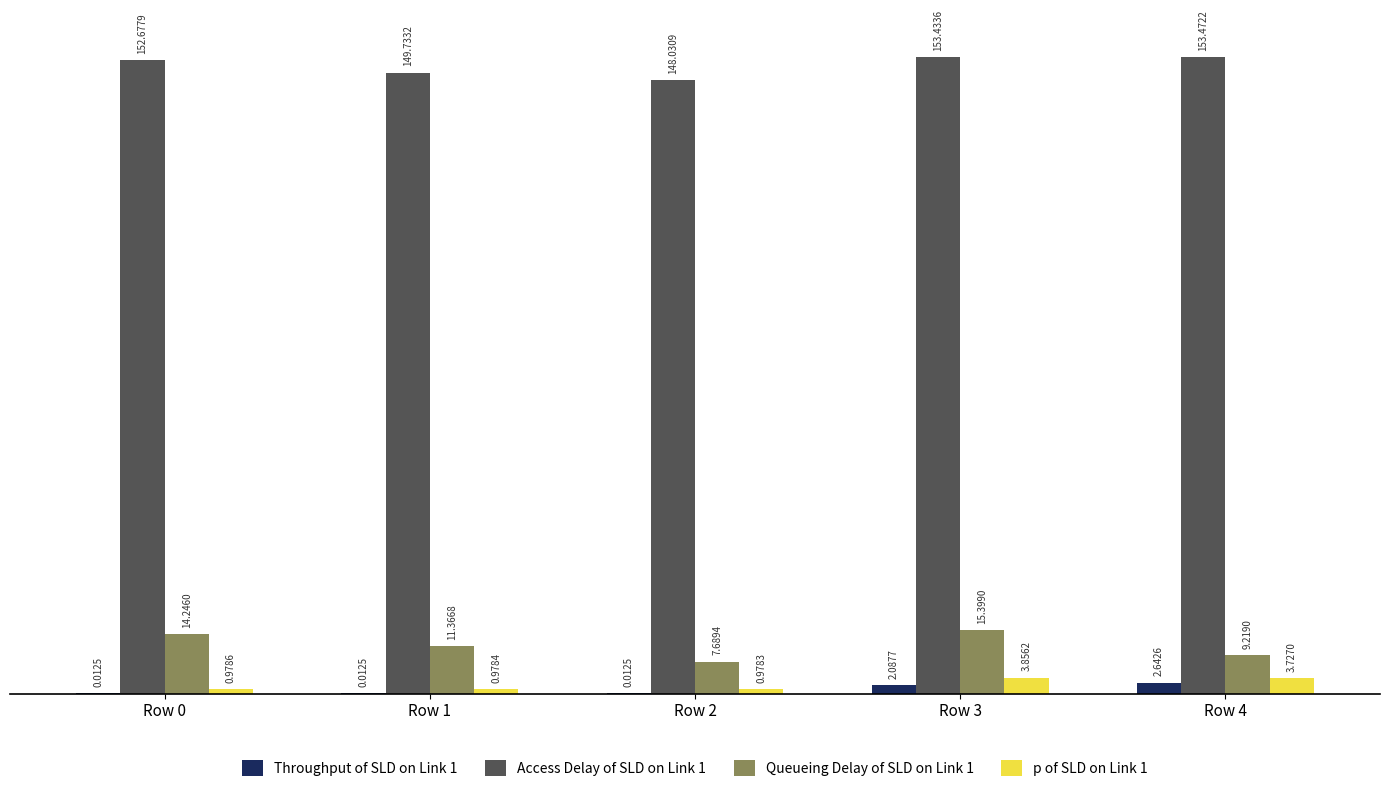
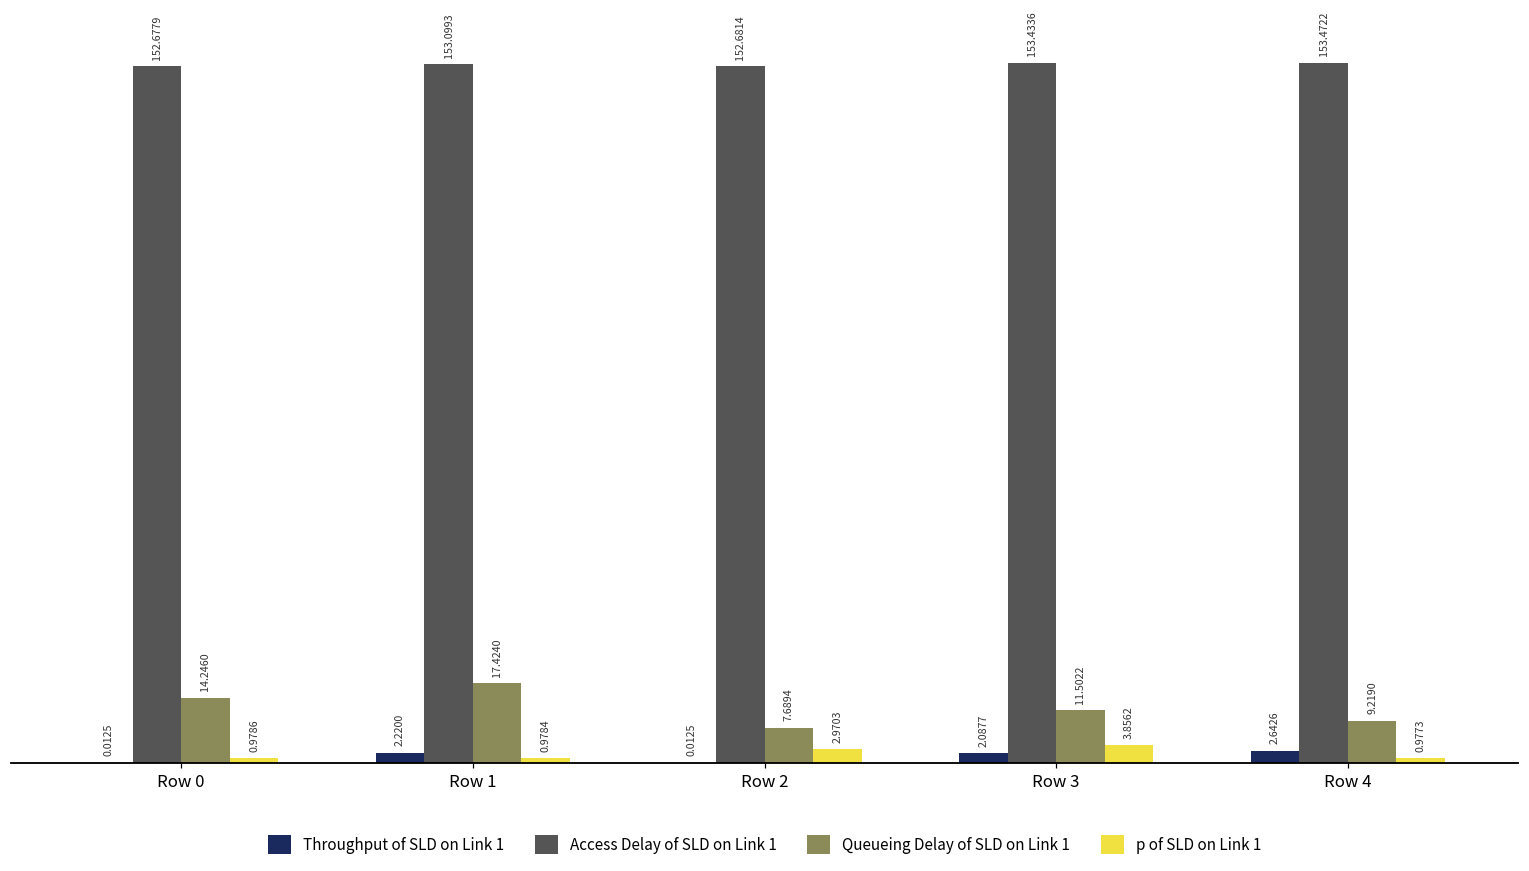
  {
    "Throughput of SLD on Link 1": {
      "Row 0": 0.0125,
-     "Row 1": 0.0125,
+     "Row 1": 2.2200,
      "Row 2": 0.0125,
      "Row 3": 2.0877,
      "Row 4": 2.6426
    },
    "Access Delay of SLD on Link 1": {
      "Row 0": 152.6779,
-     "Row 1": 149.7332,
-     "Row 2": 148.0309,
+     "Row 1": 153.0993,
+     "Row 2": 152.6814,
      "Row 3": 153.4336,
      "Row 4": 153.4722
    },
    "Queueing Delay of SLD on Link 1": {
      "Row 0": 14.2460,
-     "Row 1": 11.3668,
+     "Row 1": 17.4240,
      "Row 2": 7.6894,
-     "Row 3": 15.3990,
+     "Row 3": 11.5022,
      "Row 4": 9.2190
    },
    "p of SLD on Link 1": {
      "Row 0": 0.9786,
      "Row 1": 0.9784,
-     "Row 2": 0.9783,
+     "Row 2": 2.9703,
      "Row 3": 3.8562,
-     "Row 4": 3.7270
+     "Row 4": 0.9773
    }
  }
